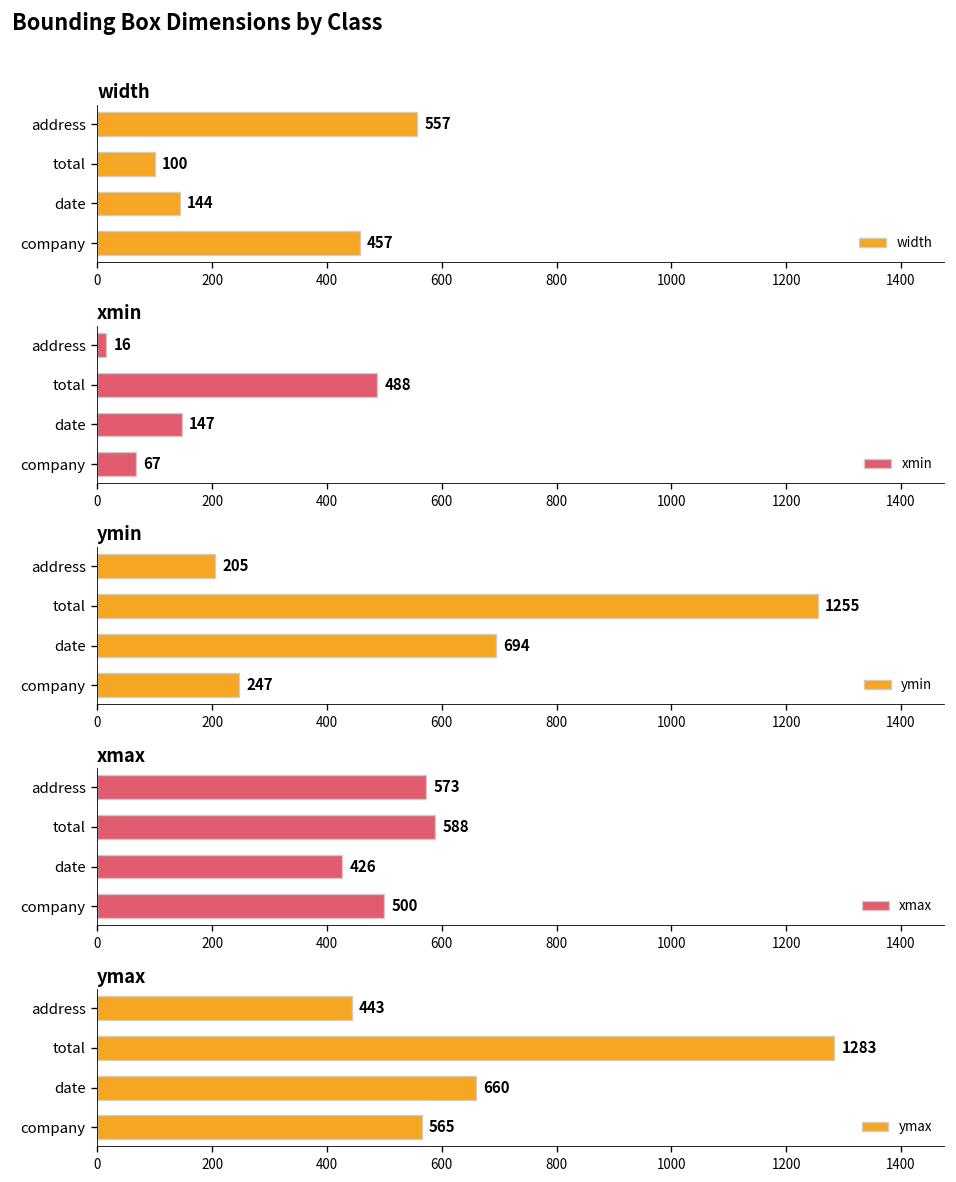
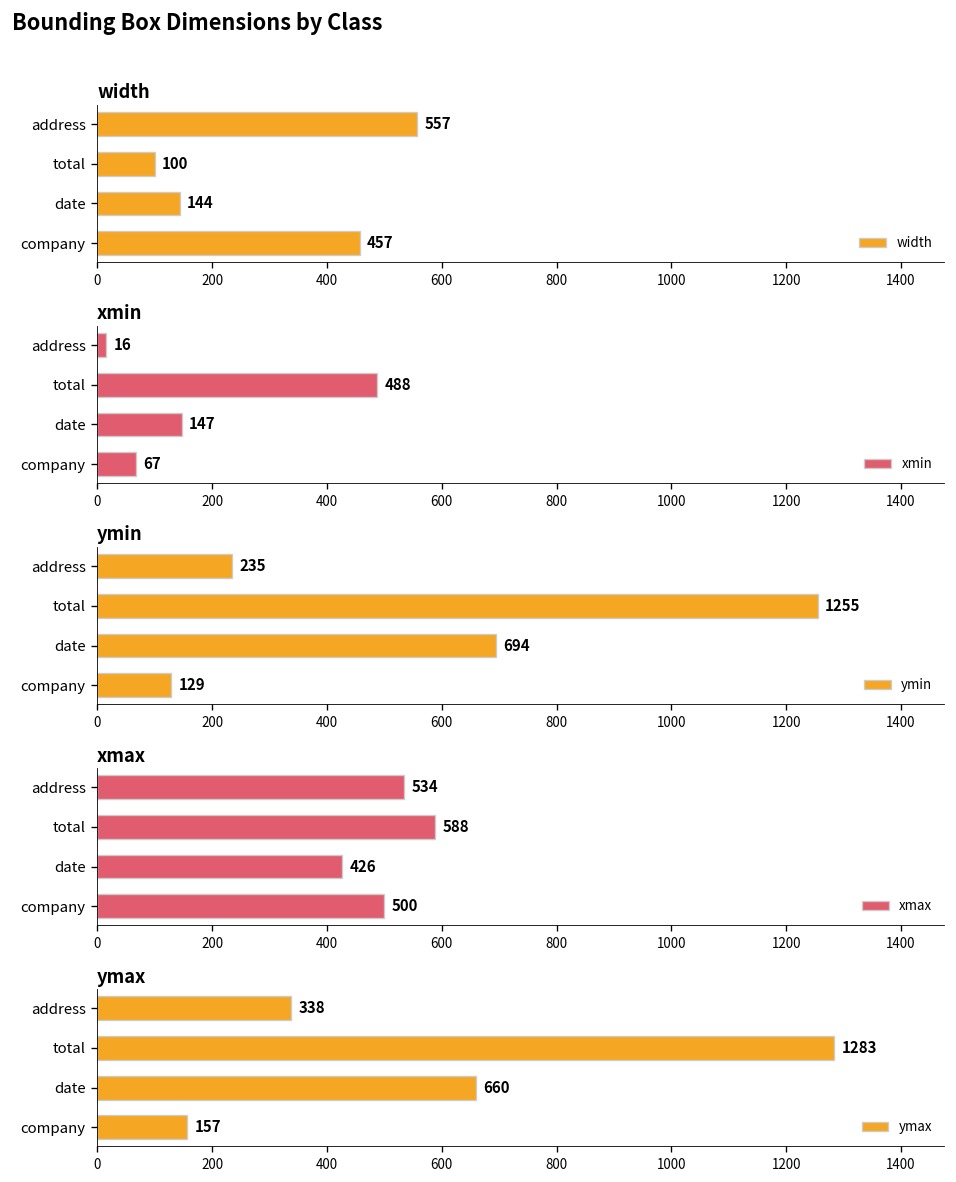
  {
    "width": {
      "address": 557,
      "total": 100,
      "date": 144,
      "company": 457
    },
    "xmin": {
      "address": 16,
      "total": 488,
      "date": 147,
      "company": 67
    },
    "ymin": {
-     "address": 205,
+     "address": 235,
      "total": 1255,
      "date": 694,
-     "company": 247
+     "company": 129
    },
    "xmax": {
-     "address": 573,
+     "address": 534,
      "total": 588,
      "date": 426,
      "company": 500
    },
    "ymax": {
-     "address": 443,
+     "address": 338,
      "total": 1283,
      "date": 660,
-     "company": 565
+     "company": 157
    }
  }
